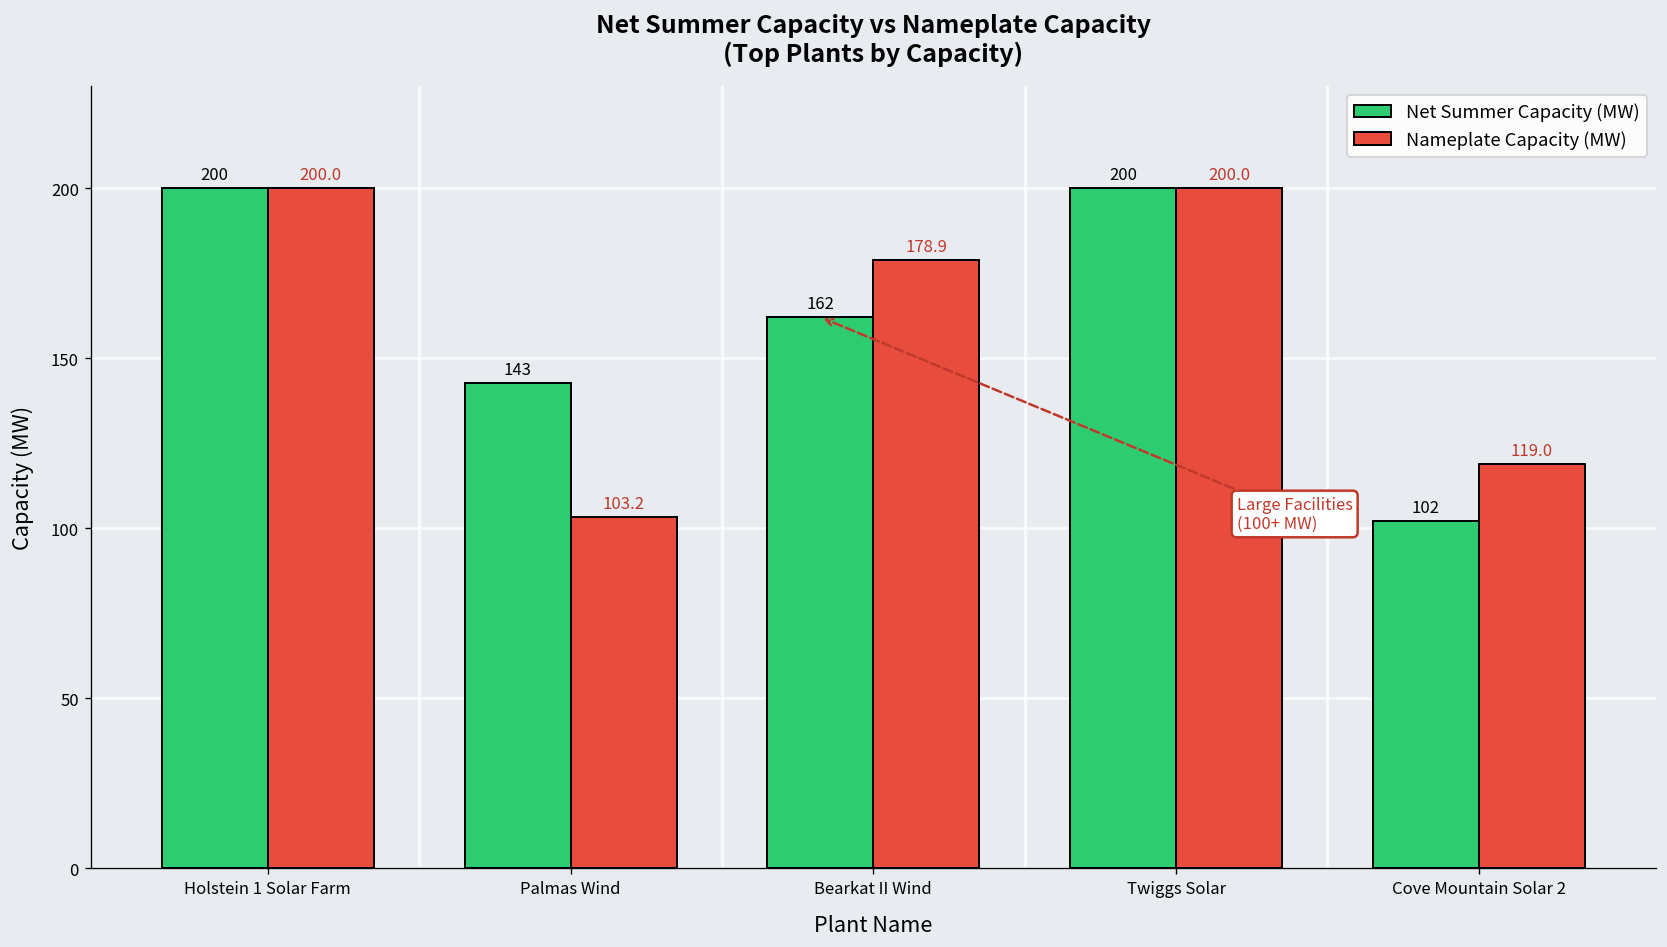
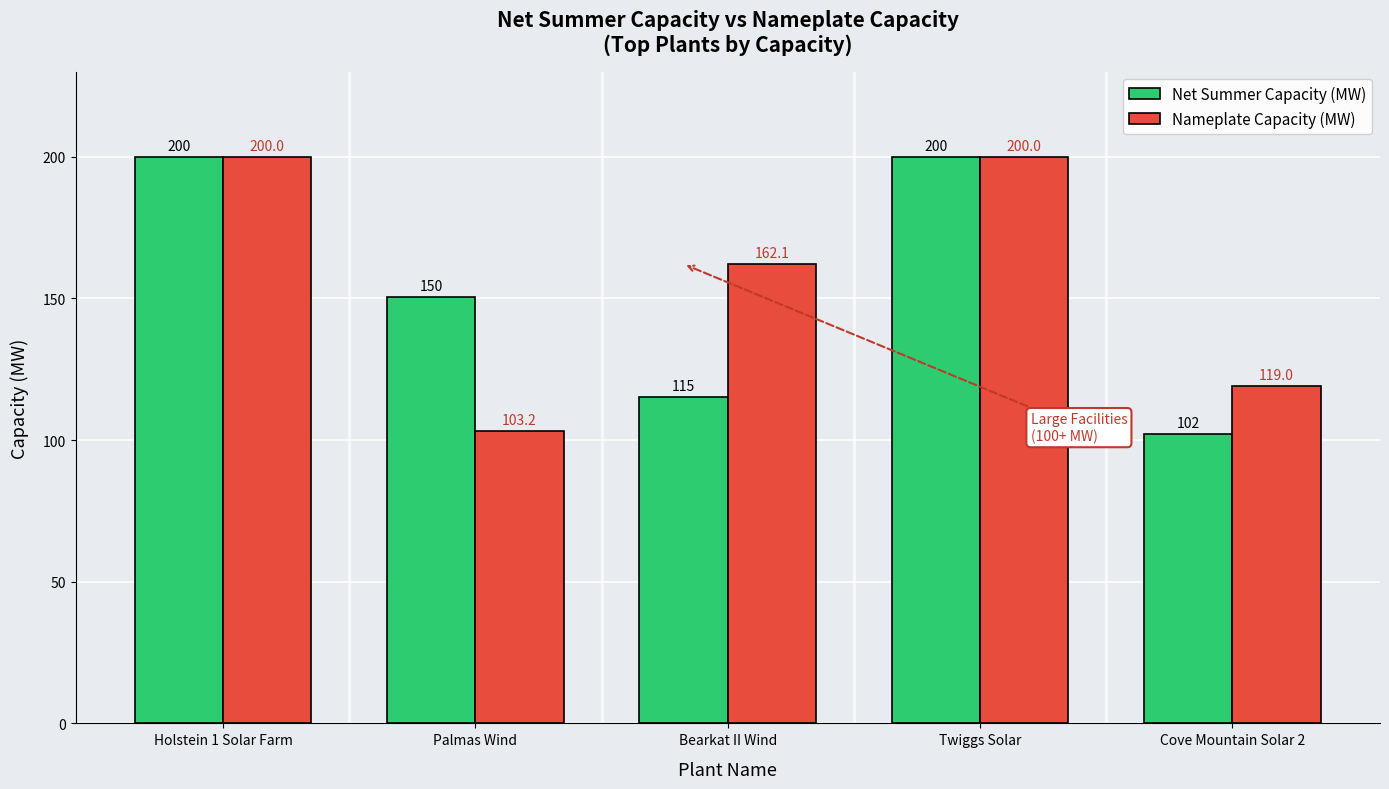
  {
    "Net Summer Capacity (MW)": {
      "Holstein 1 Solar Farm": 200,
-     "Palmas Wind": 143,
-     "Bearkat II Wind": 162,
+     "Palmas Wind": 150,
+     "Bearkat II Wind": 115,
      "Twiggs Solar": 200,
      "Cove Mountain Solar 2": 102
    },
    "Nameplate Capacity (MW)": {
      "Holstein 1 Solar Farm": 200.0,
      "Palmas Wind": 103.2,
-     "Bearkat II Wind": 178.9,
+     "Bearkat II Wind": 162.1,
      "Twiggs Solar": 200.0,
      "Cove Mountain Solar 2": 119.0
    }
  }
